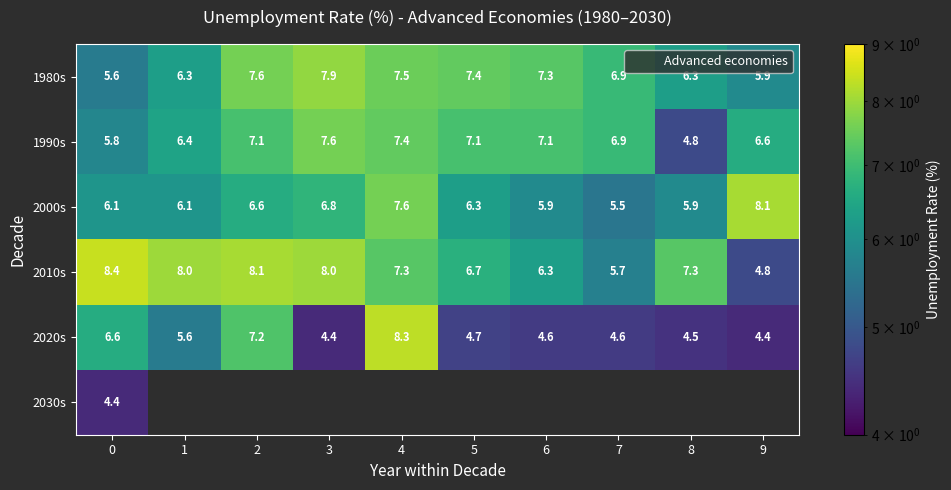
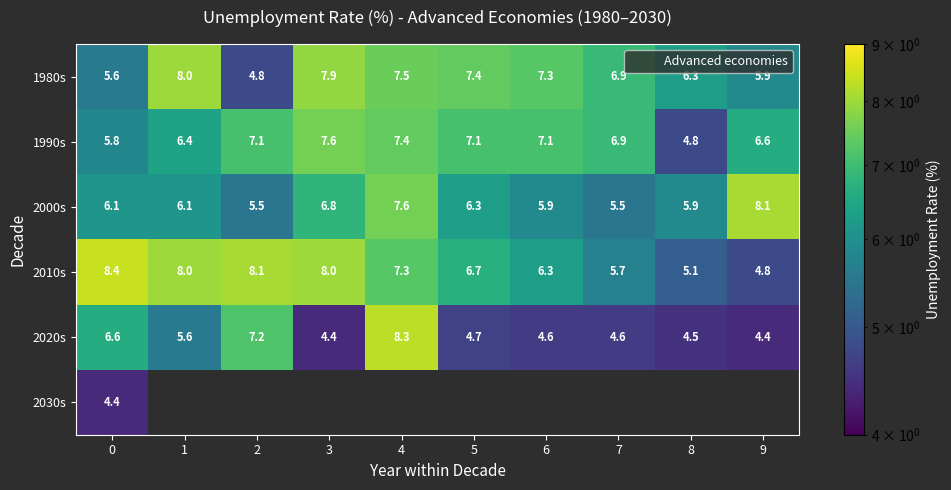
  {
    "1980s": {
      "0": 5.6,
-     "1": 6.3,
-     "2": 7.6,
+     "1": 8.0,
+     "2": 4.8,
      "3": 7.9,
      "4": 7.5,
      "5": 7.4,
      "6": 7.3
    },
    "1990s": {
      "0": 5.8,
      "1": 6.4,
      "2": 7.1,
      "3": 7.6,
      "4": 7.4,
      "5": 7.1,
      "6": 7.1,
      "7": 6.9,
      "8": 4.8,
      "9": 6.6
    },
    "2000s": {
      "0": 6.1,
      "1": 6.1,
-     "2": 6.6,
+     "2": 5.5,
      "3": 6.8,
      "4": 7.6,
      "5": 6.3,
      "6": 5.9,
      "7": 5.5,
      "8": 5.9,
      "9": 8.1
    },
    "2010s": {
      "0": 8.4,
      "1": 8.0,
      "2": 8.1,
      "3": 8.0,
      "4": 7.3,
      "5": 6.7,
      "6": 6.3,
      "7": 5.7,
-     "8": 7.3,
+     "8": 5.1,
      "9": 4.8
    },
    "2020s": {
      "0": 6.6,
      "1": 5.6,
      "2": 7.2,
      "3": 4.4,
      "4": 8.3,
      "5": 4.7,
      "6": 4.6,
      "7": 4.6,
      "8": 4.5,
      "9": 4.4
    },
    "2030s": {
      "0": 4.4
    }
  }
